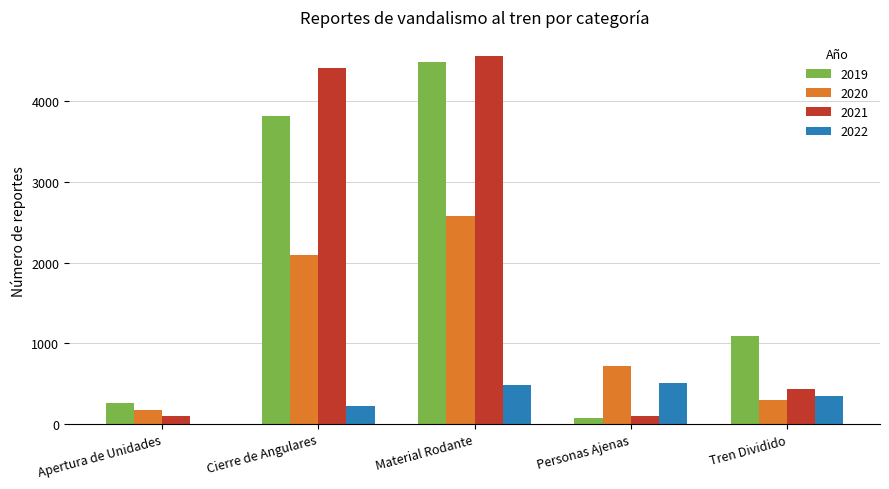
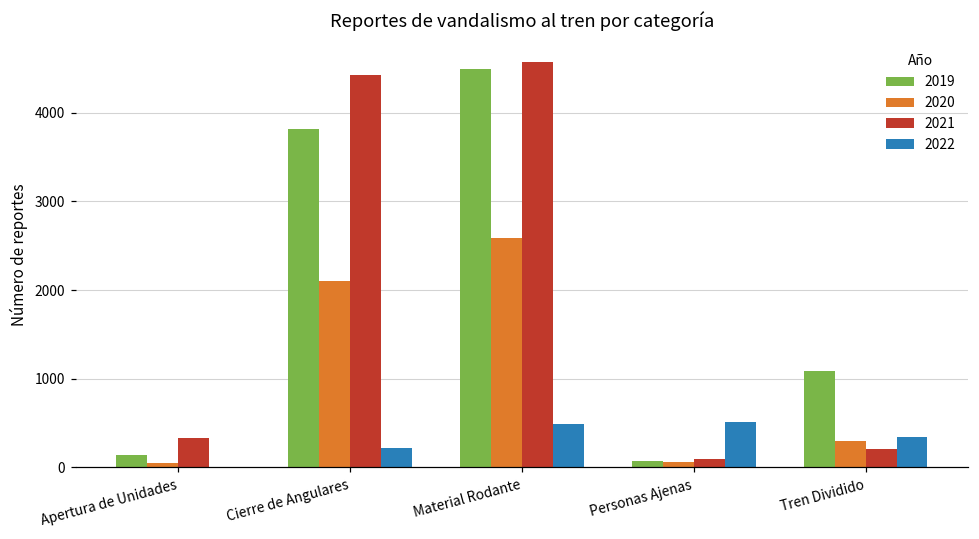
  {
    "2019": {
-     "Apertura de Unidades": 300,
+     "Apertura de Unidades": 100,
      "Cierre de Angulares": 3800,
      "Material Rodante": 4500,
      "Personas Ajenas": 100,
      "Tren Dividido": 1100
    },
    "2020": {
-     "Apertura de Unidades": 200,
+     "Apertura de Unidades": 100,
      "Cierre de Angulares": 2100,
      "Material Rodante": 2600,
-     "Personas Ajenas": 700,
+     "Personas Ajenas": 100,
      "Tren Dividido": 300
    },
    "2021": {
-     "Apertura de Unidades": 100,
+     "Apertura de Unidades": 300,
      "Cierre de Angulares": 4400,
      "Material Rodante": 4600,
      "Personas Ajenas": 100,
-     "Tren Dividido": 400
+     "Tren Dividido": 200
    },
    "2022": {
      "Apertura de Unidades": 0,
      "Cierre de Angulares": 200,
      "Material Rodante": 500,
      "Personas Ajenas": 500,
      "Tren Dividido": 300
    }
  }
